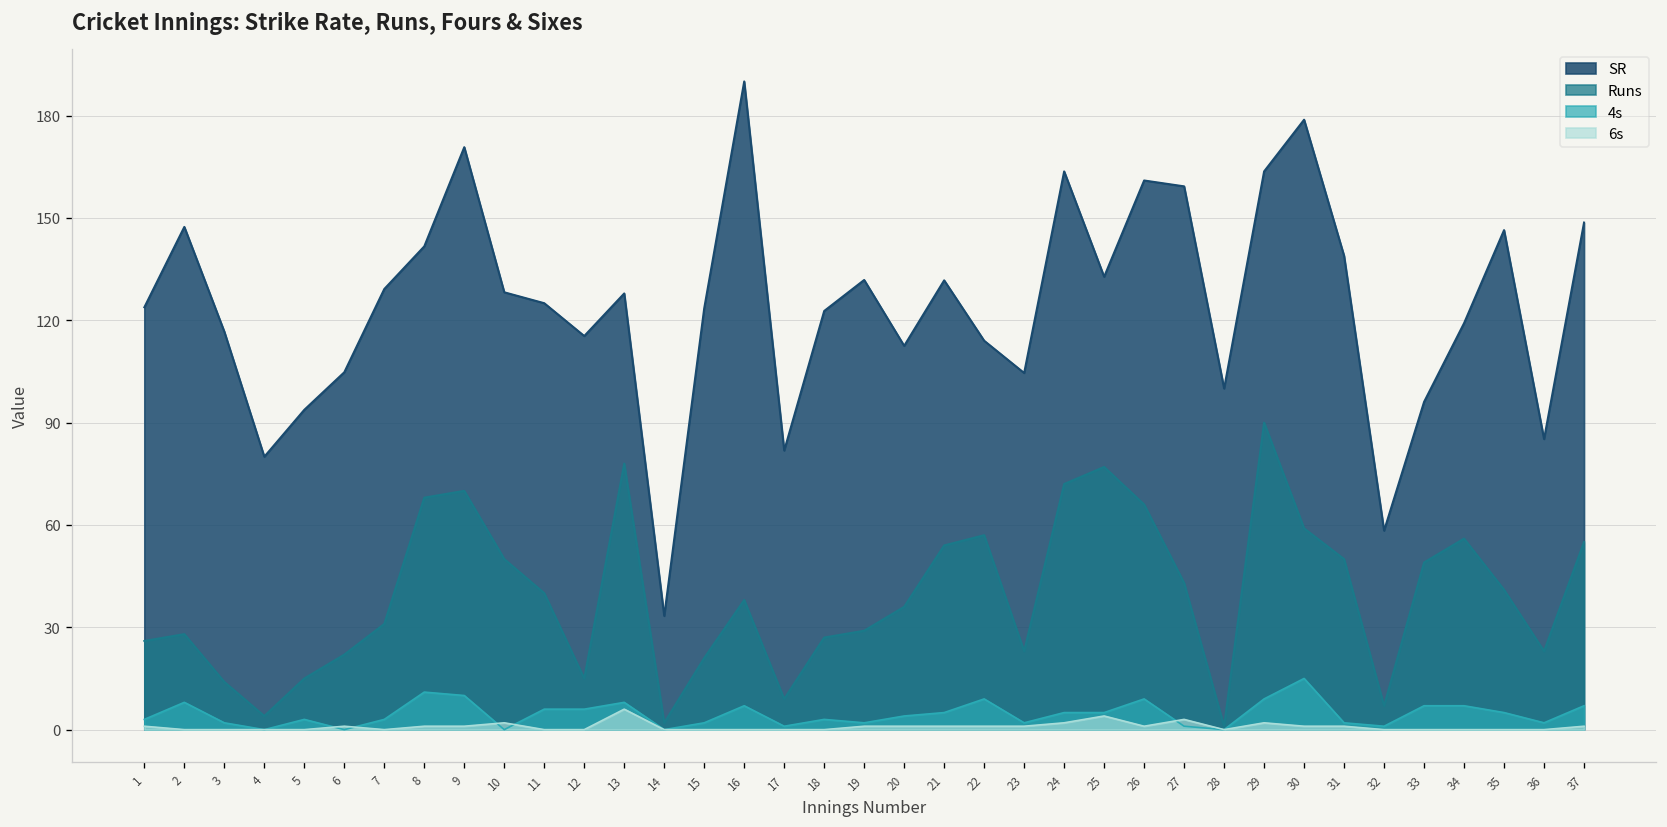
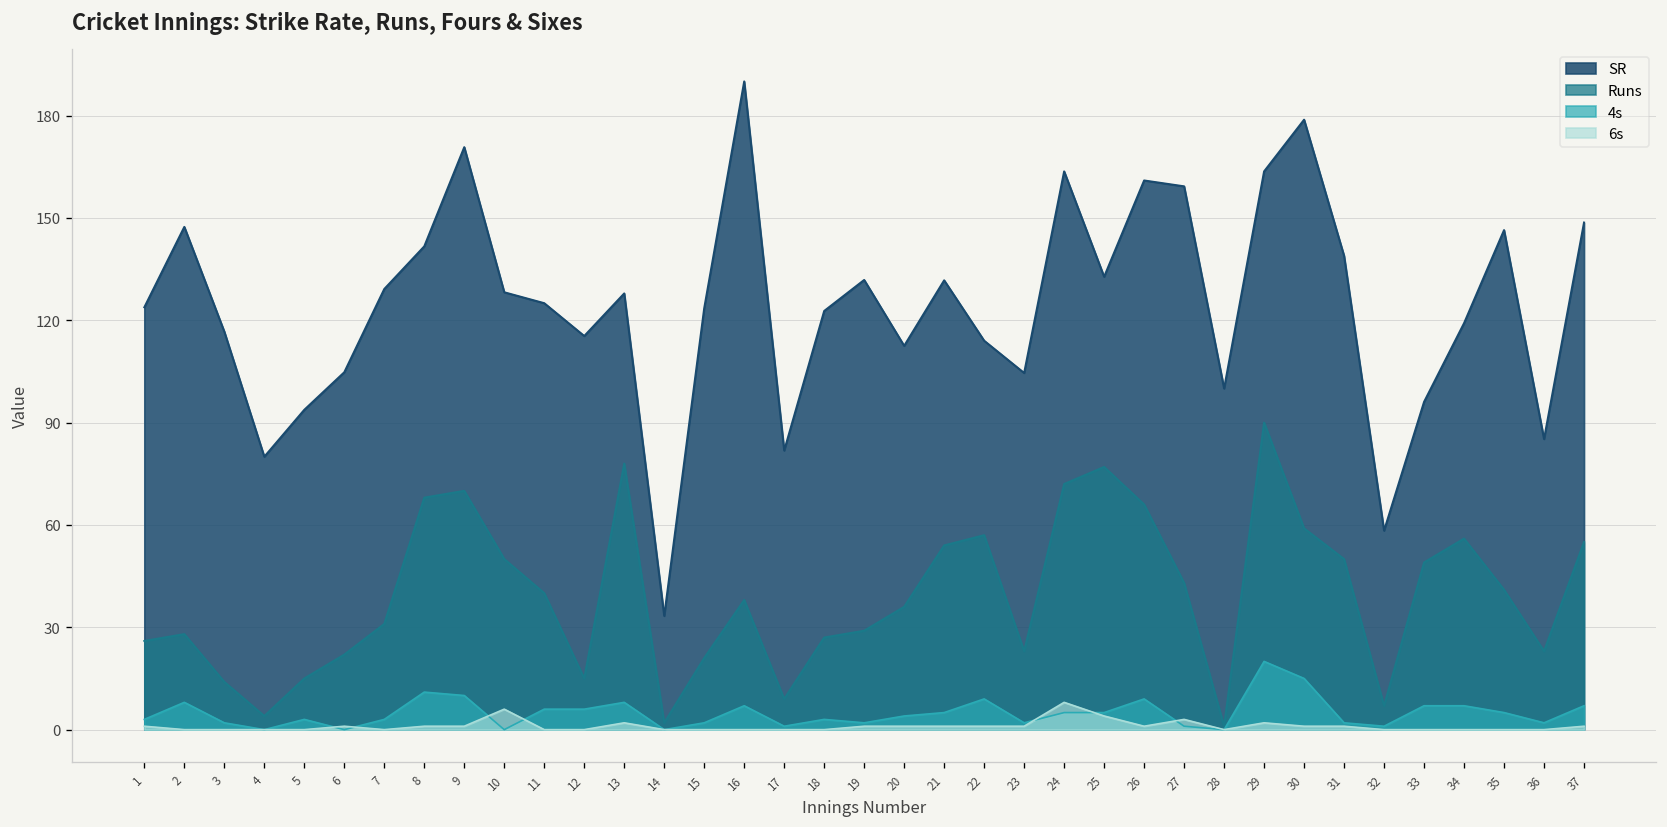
  {
    "4s": {
      "1": 3,
      "2": 8,
      "3": 2,
      "5": 3,
      "6": 0,
      "7": 3,
      "8": 11,
      "9": 10,
      "10": 0,
      "11": 6,
      "12": 6,
      "13": 8,
      "15": 2,
      "16": 7,
      "17": 1,
      "18": 3,
      "19": 2,
      "20": 4,
      "21": 5,
      "22": 9,
      "23": 2,
      "24": 5,
      "25": 5,
      "26": 9,
      "27": 1,
-     "29": 9,
+     "29": 20,
      "30": 15,
      "31": 2,
      "32": 1,
      "33": 7,
      "34": 7,
      "35": 5,
      "36": 2,
      "37": 7
    },
    "6s": {
      "1": 1,
      "2": 0,
      "3": 0,
      "5": 0,
      "6": 1,
      "7": 0,
      "8": 1,
      "9": 1,
-     "10": 2,
+     "10": 6,
      "11": 0,
      "12": 0,
-     "13": 6,
+     "13": 2,
      "15": 0,
      "16": 0,
      "17": 0,
      "18": 0,
      "19": 1,
      "20": 1,
      "21": 1,
      "22": 1,
      "23": 1,
-     "24": 2,
+     "24": 8,
      "25": 4,
      "26": 1,
      "27": 3,
      "29": 2,
      "30": 1,
      "31": 1,
      "32": 0,
      "33": 0,
      "34": 0,
      "35": 0,
      "36": 0,
      "37": 1
    }
  }
